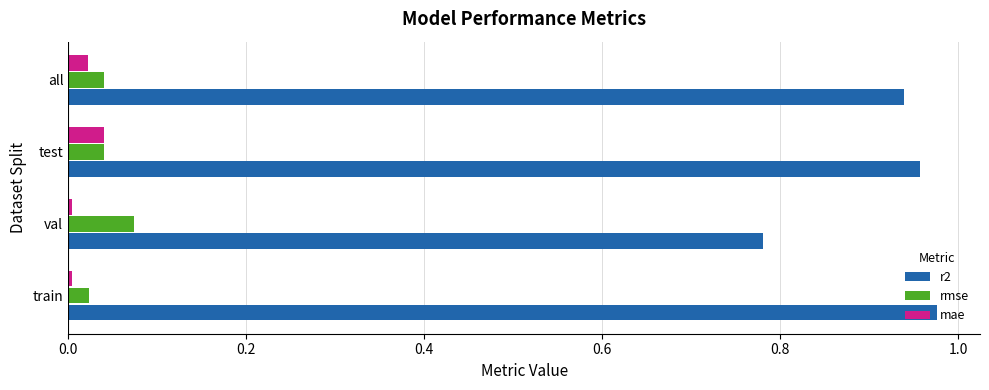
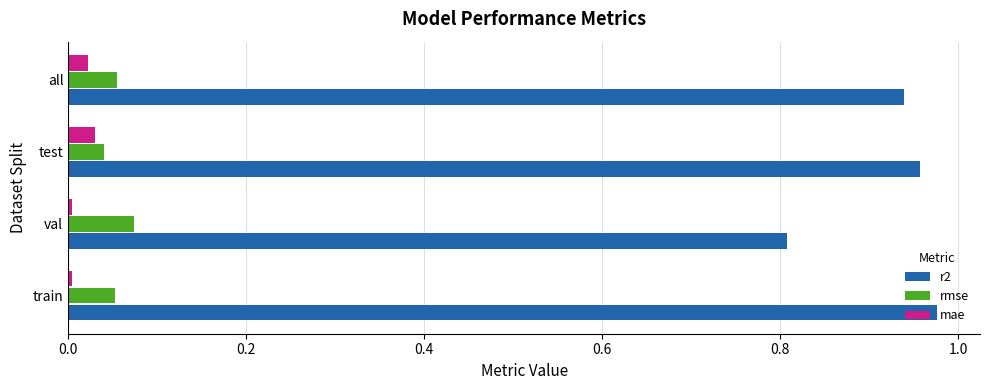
  {
    "r2": {
      "all": 0.94,
      "test": 0.96,
-     "val": 0.78,
+     "val": 0.81,
      "train": 0.98
    },
    "rmse": {
-     "all": 0.04,
+     "all": 0.05,
      "test": 0.04,
      "val": 0.07,
-     "train": 0.02
+     "train": 0.05
    },
    "mae": {
      "all": 0.02,
-     "test": 0.04,
+     "test": 0.03,
      "val": 0.00,
      "train": 0.00
    }
  }
